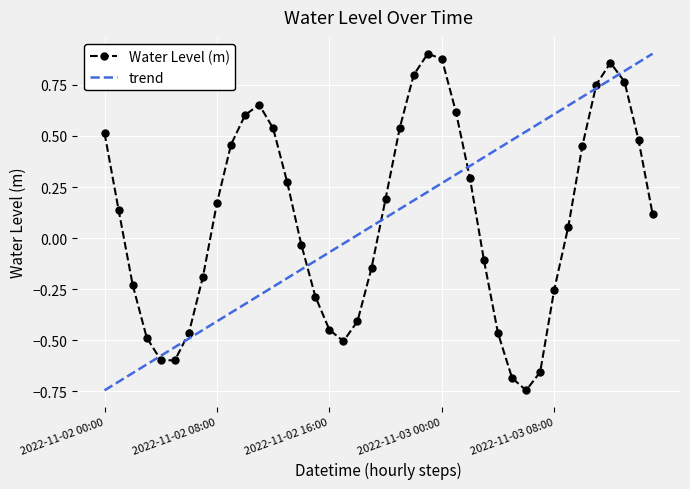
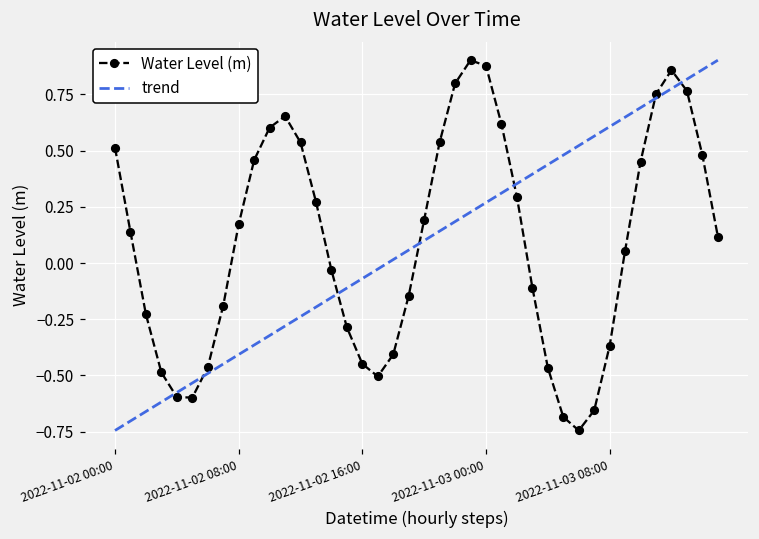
  {
    "Water Level (m)": {
      "2022-11-02 00:00": 0.51,
      "2022-11-02 08:00": 0.17,
      "2022-11-02 16:00": -0.45,
      "2022-11-03 00:00": 0.88,
-     "2022-11-03 08:00": -0.25
+     "2022-11-03 08:00": -0.37
    },
    "trend": {
      "2022-11-02 00:00": -0.75
    }
  }
